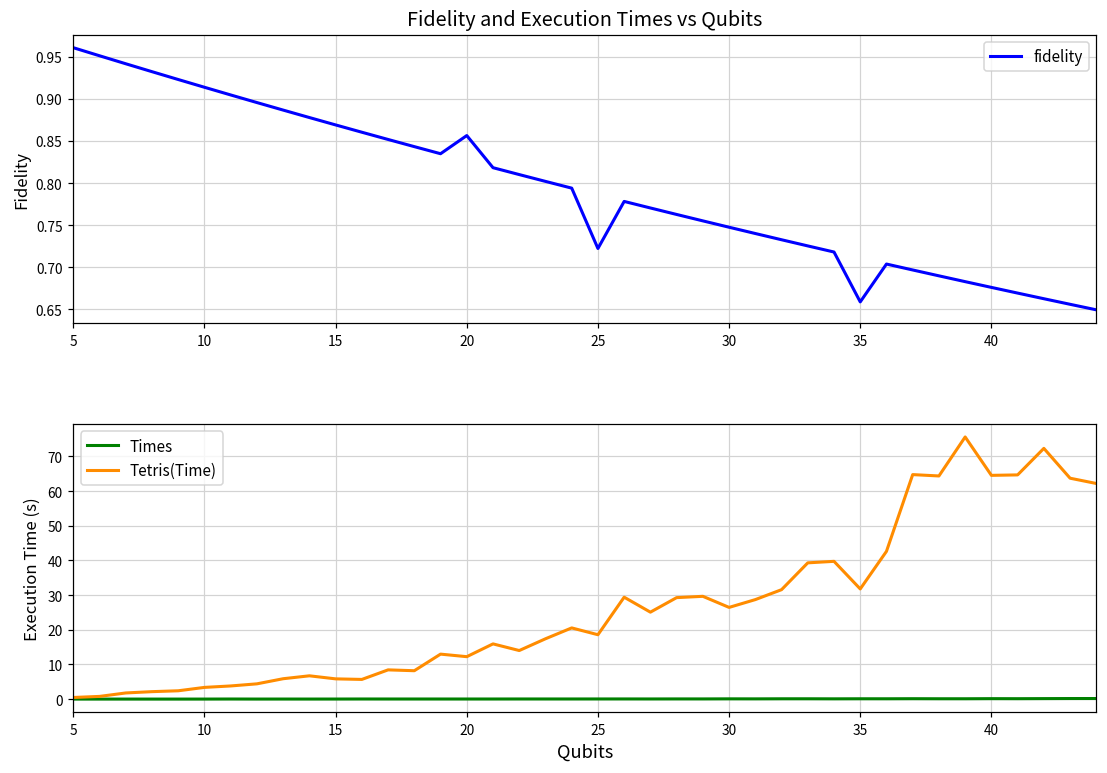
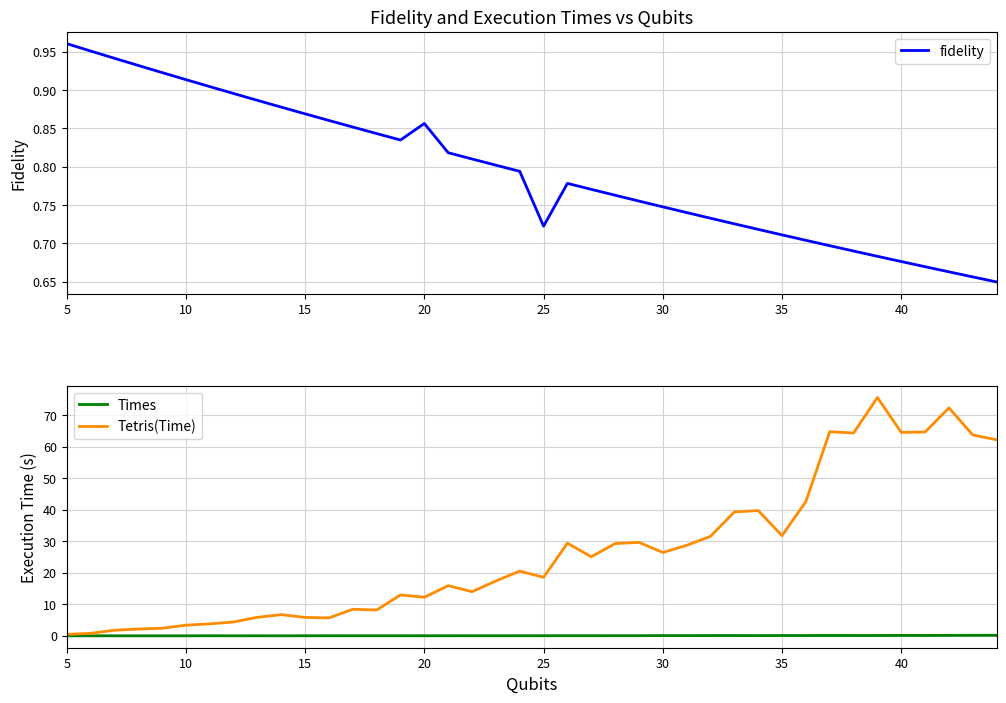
  {
    "Fidelity and Execution Times vs Qubits": {
      "5": 0.96,
      "10": 0.91,
      "15": 0.87,
      "20": 0.86,
      "25": 0.72,
      "30": 0.75,
-     "35": 0.66,
+     "35": 0.71,
      "40": 0.68
    }
  }
